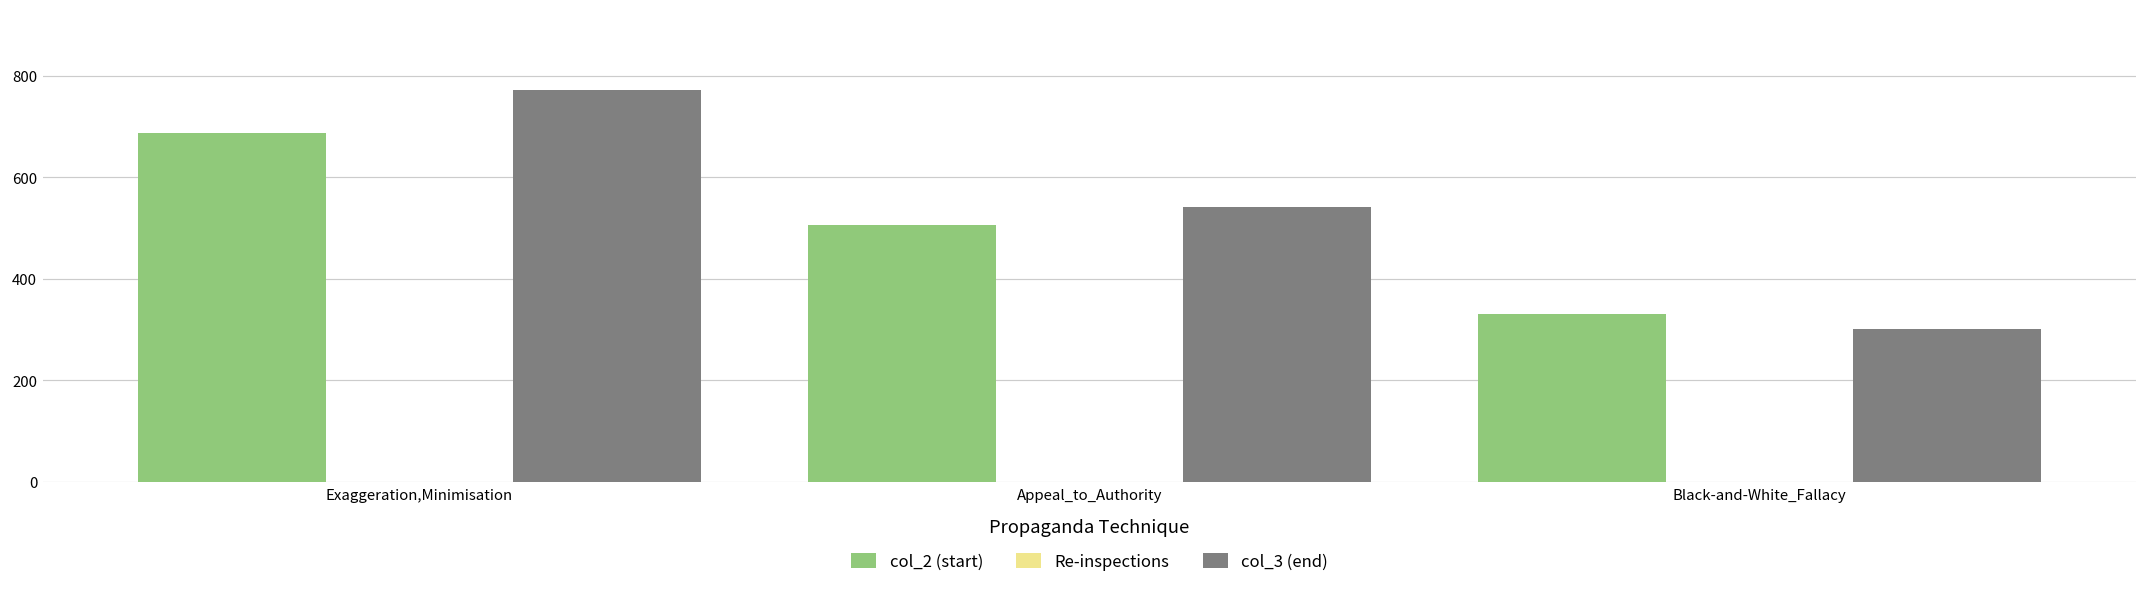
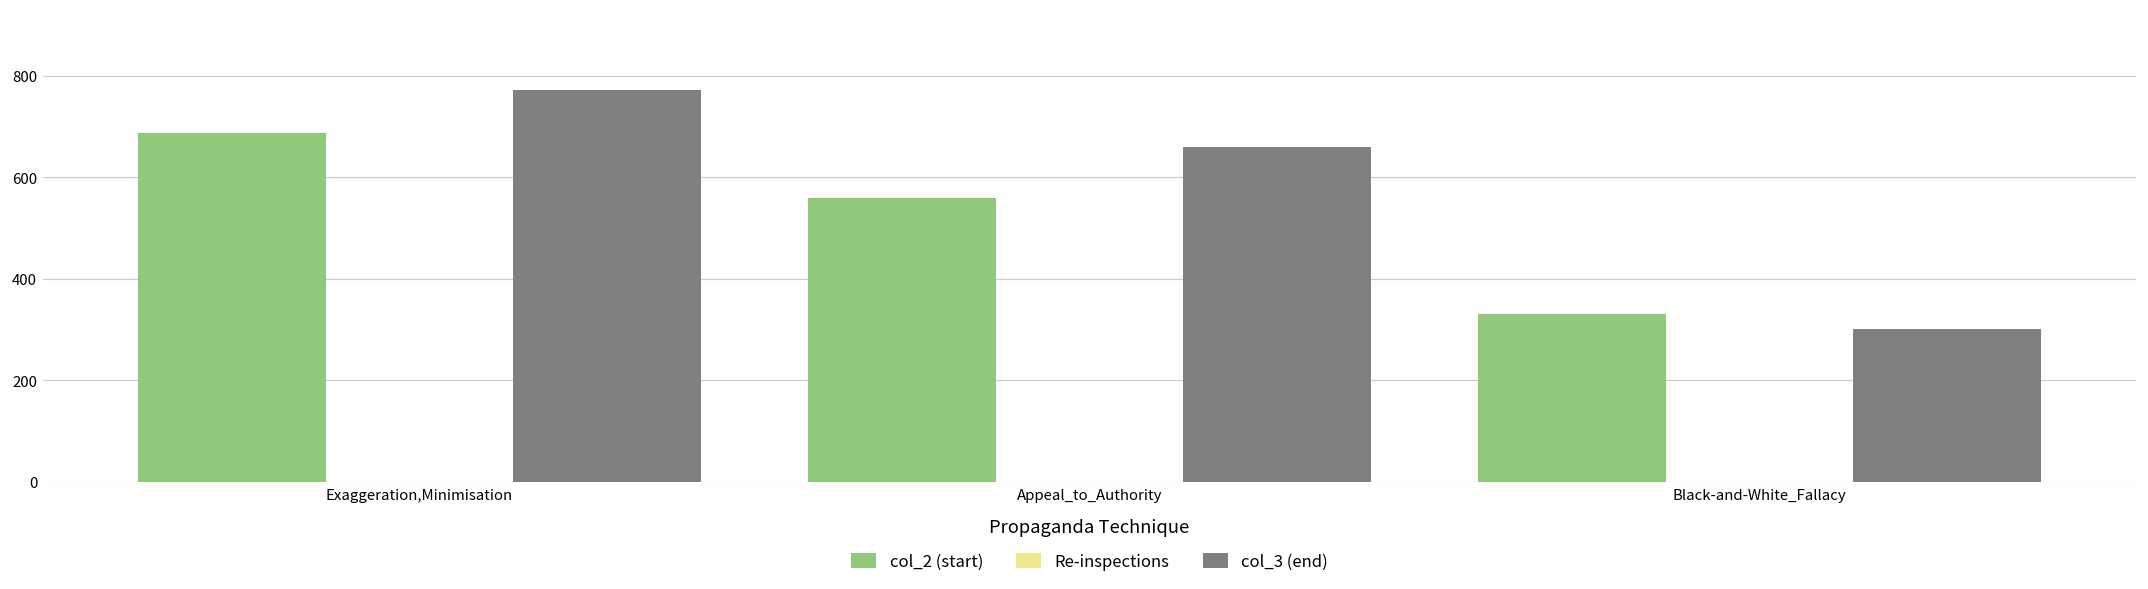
  {
    "col_2 (start)": {
      "Exaggeration,Minimisation": 690,
-     "Appeal_to_Authority": 510,
+     "Appeal_to_Authority": 560,
      "Black-and-White_Fallacy": 330
    },
    "Re-inspections": {
      "Exaggeration,Minimisation": 0,
      "Appeal_to_Authority": 0,
      "Black-and-White_Fallacy": 0
    },
    "col_3 (end)": {
      "Exaggeration,Minimisation": 770,
-     "Appeal_to_Authority": 540,
+     "Appeal_to_Authority": 660,
      "Black-and-White_Fallacy": 300
    }
  }
